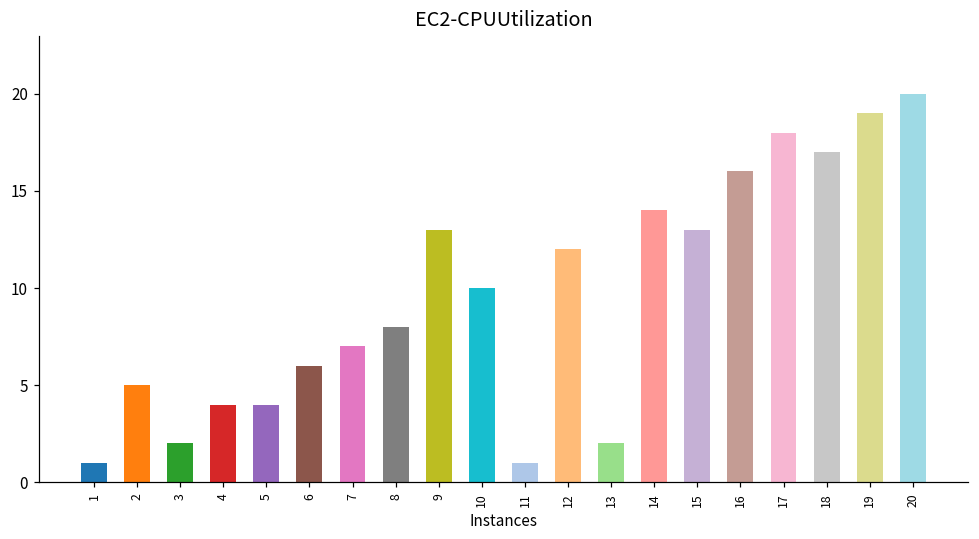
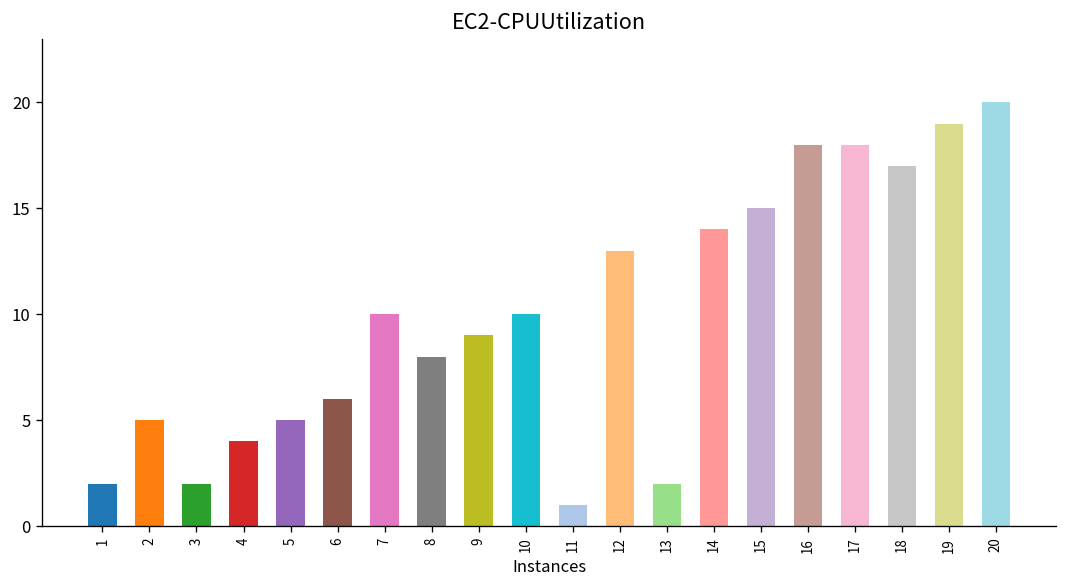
  {
-   "1": 1,
+   "1": 2,
    "2": 5,
    "3": 2,
    "4": 4,
-   "5": 4,
+   "5": 5,
    "6": 6,
-   "7": 7,
+   "7": 10,
    "8": 8,
-   "9": 13,
+   "9": 9,
    "10": 10,
    "11": 1,
-   "12": 12,
+   "12": 13,
    "13": 2,
    "14": 14,
-   "15": 13,
-   "16": 16,
+   "15": 15,
+   "16": 18,
    "17": 18,
    "18": 17,
    "19": 19,
    "20": 20
  }
